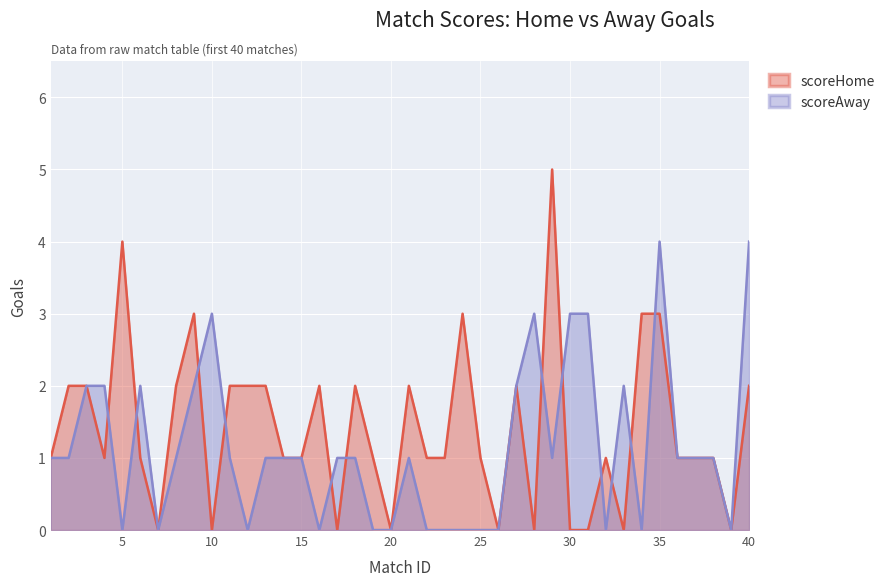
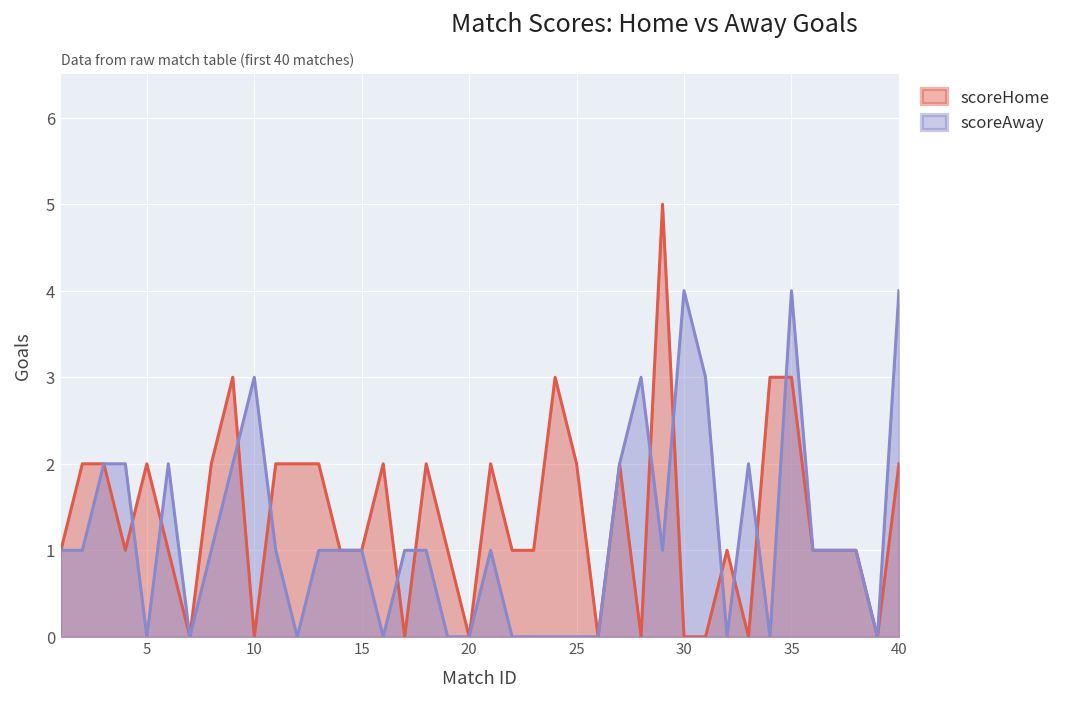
  {
    "scoreHome": {
-     "5": 4,
+     "5": 2,
      "10": 0,
-     "25": 1,
+     "25": 2,
      "30": 0,
      "35": 3,
      "40": 2
    },
    "scoreAway": {
      "5": 0,
      "10": 3,
      "25": 0,
-     "30": 3,
+     "30": 4,
      "35": 4,
      "40": 4
    }
  }
